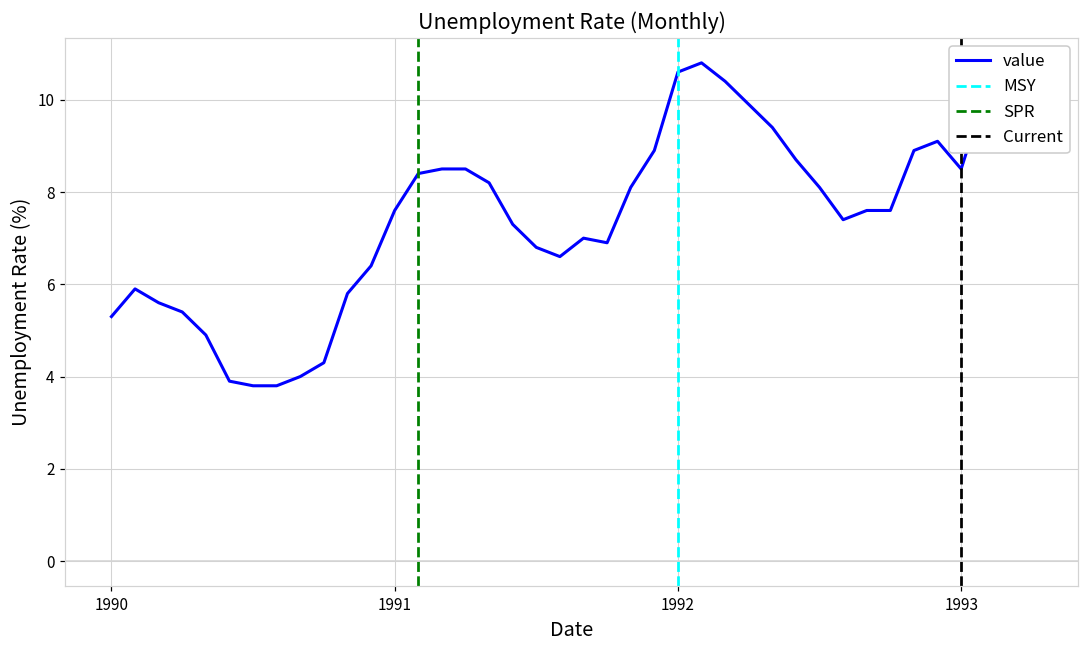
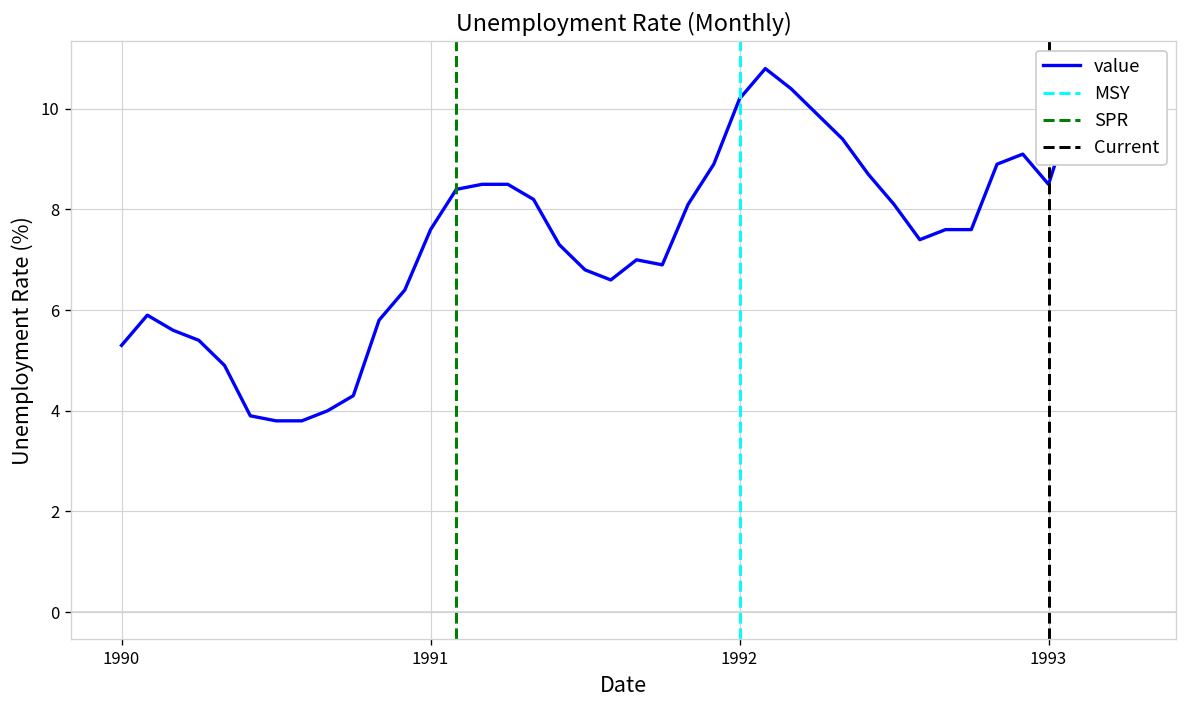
  {
    "1990": 5.3,
    "1991": 7.6,
-   "1992": 10.6,
+   "1992": 10.2,
    "1993": 8.5
  }
